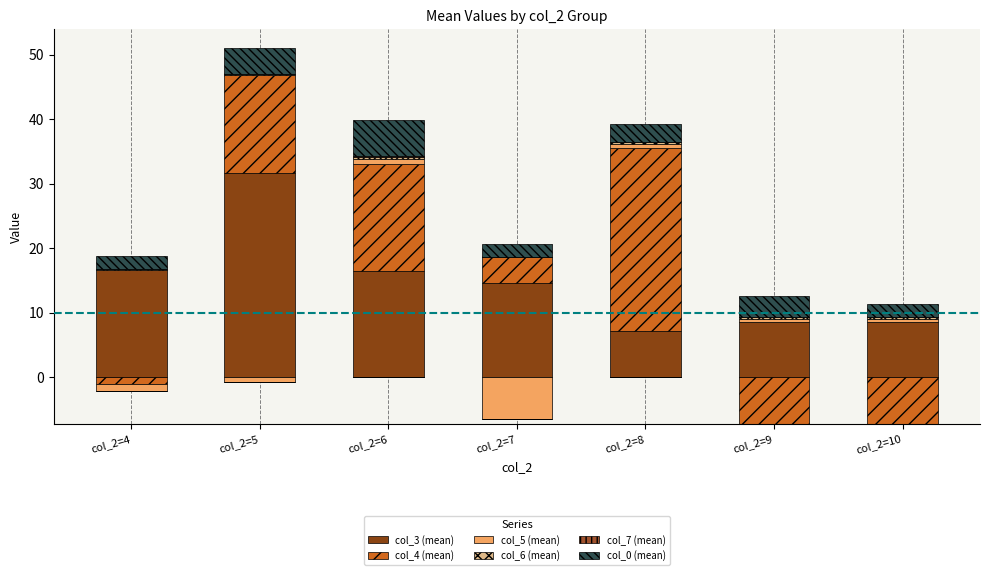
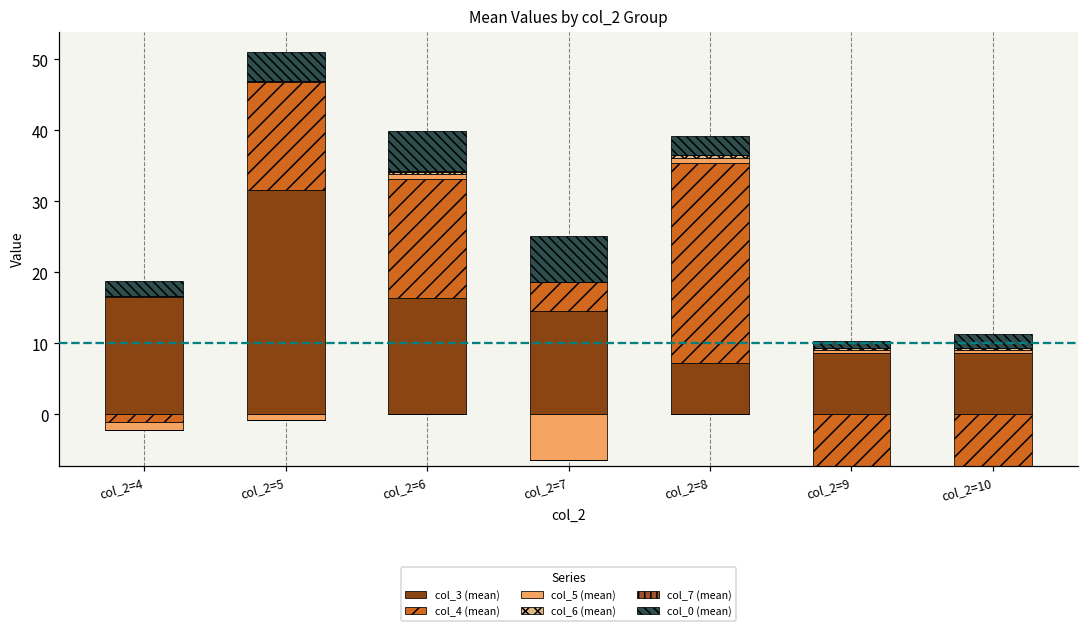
  {
    "col_0 (mean)": {
      "col_2=4": 2,
      "col_2=5": 4,
      "col_2=6": 6,
-     "col_2=7": 2,
+     "col_2=7": 7,
      "col_2=8": 3,
-     "col_2=9": 3,
+     "col_2=9": 1,
      "col_2=10": 2
    }
  }
